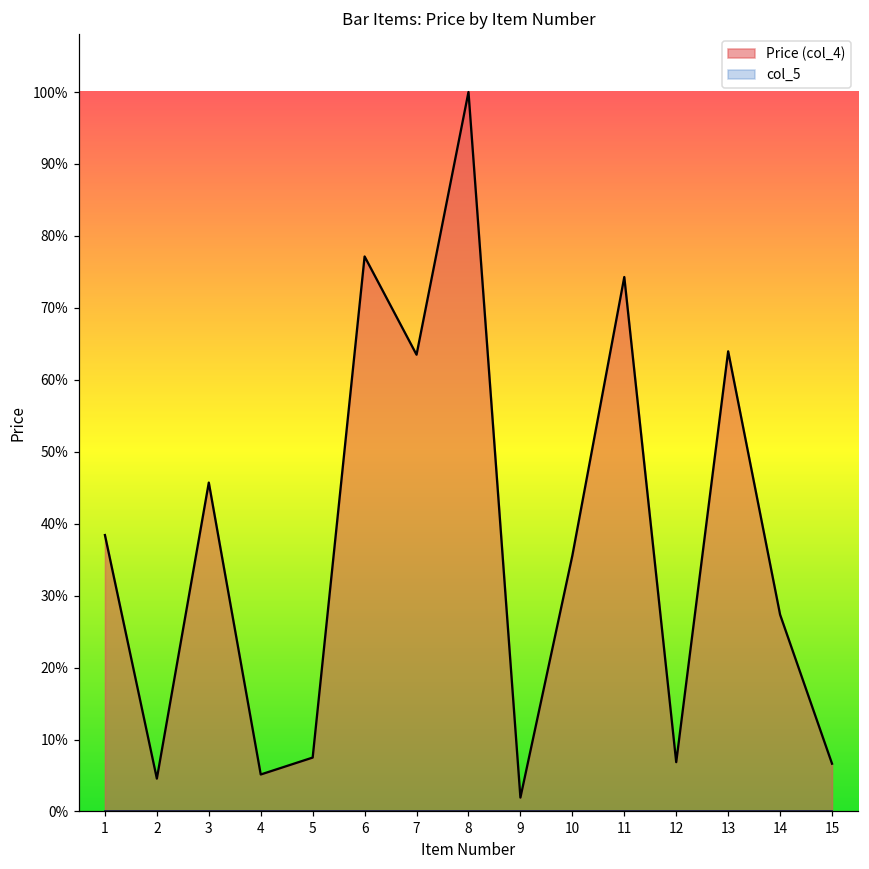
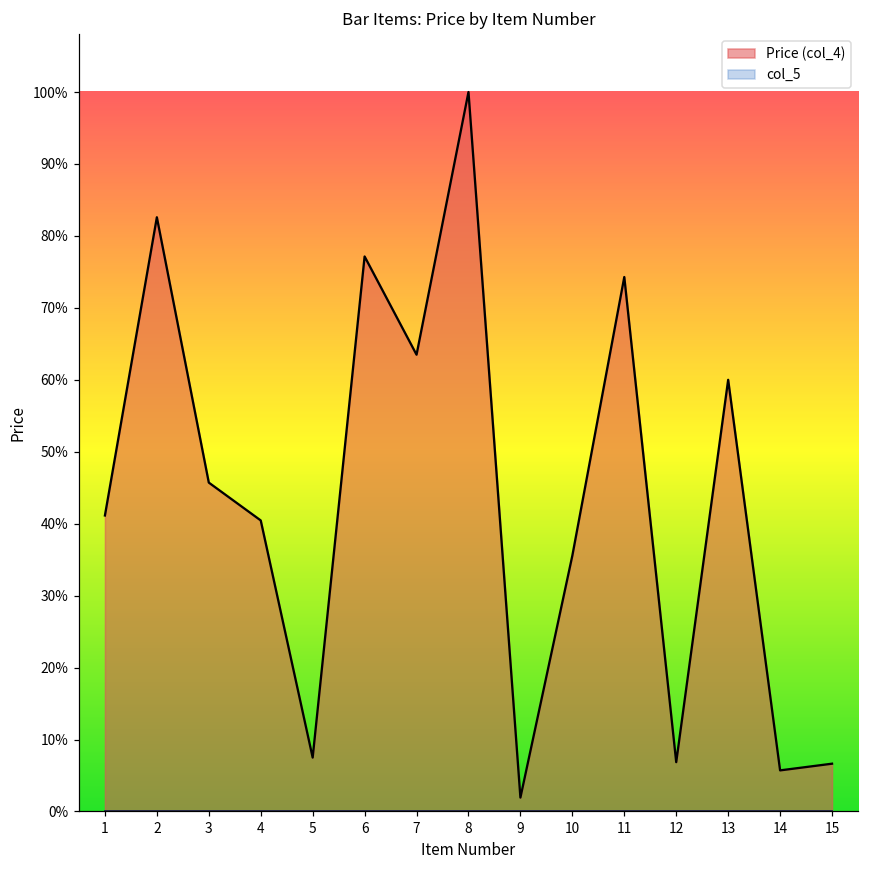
  {
    "Price (col_4)": {
-     "1": "38%",
-     "2": "5%",
+     "1": "41%",
+     "2": "83%",
      "3": "46%",
-     "4": "5%",
+     "4": "40%",
      "5": "7%",
      "6": "77%",
      "7": "63%",
      "8": "100%",
      "9": "2%",
      "10": "36%",
      "11": "74%",
      "12": "7%",
-     "13": "64%",
-     "14": "27%",
+     "13": "60%",
+     "14": "6%",
      "15": "7%"
    },
    "col_5": {
      "1": "0%",
      "2": "0%",
      "3": "0%",
      "4": "0%",
      "5": "0%",
      "6": "0%",
      "7": "0%",
      "8": "0%",
      "9": "0%",
      "10": "0%",
      "11": "0%",
      "12": "0%",
      "13": "0%",
      "14": "0%",
      "15": "0%"
    }
  }
